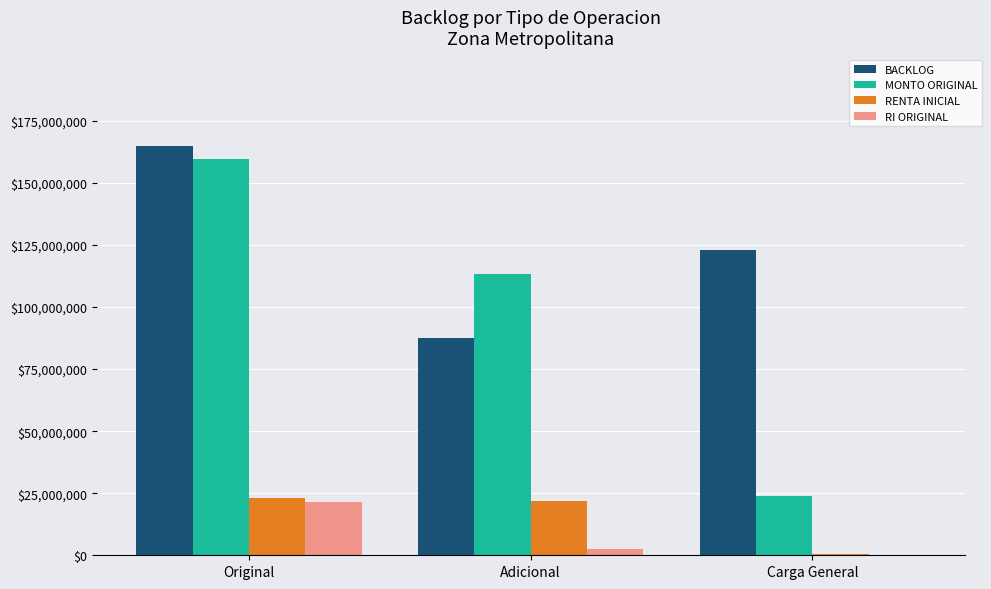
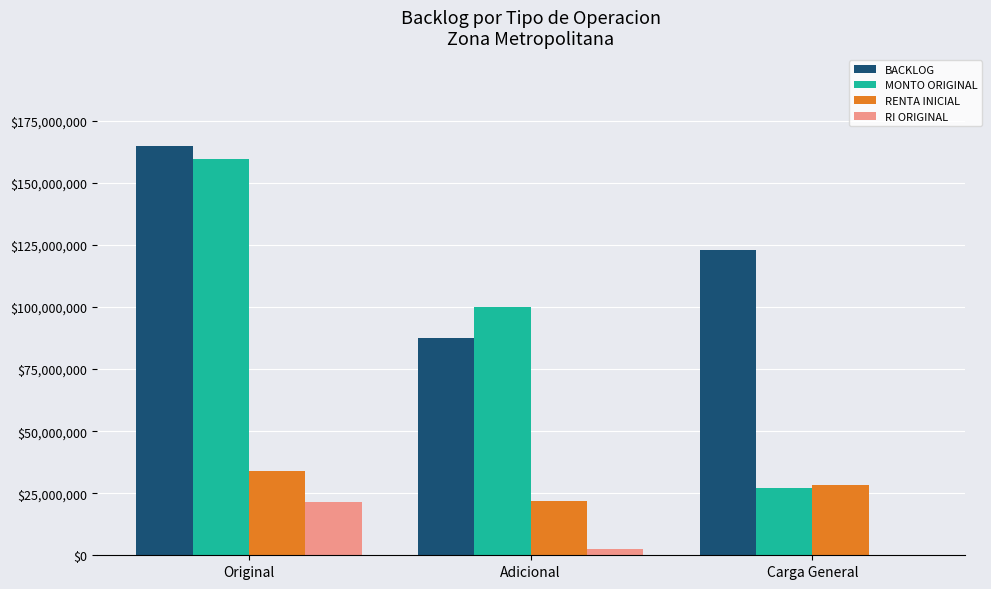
  {
    "BACKLOG": {
      "Original": "$165,000,000",
      "Adicional": "$87,000,000",
      "Carga General": "$123,000,000"
    },
    "MONTO ORIGINAL": {
      "Original": "$159,000,000",
-     "Adicional": "$113,000,000",
-     "Carga General": "$24,000,000"
+     "Adicional": "$100,000,000",
+     "Carga General": "$27,000,000"
    },
    "RENTA INICIAL": {
-     "Original": "$23,000,000",
+     "Original": "$34,000,000",
      "Adicional": "$22,000,000",
-     "Carga General": "$0"
+     "Carga General": "$28,000,000"
    },
    "RI ORIGINAL": {
      "Original": "$22,000,000",
      "Adicional": "$3,000,000",
      "Carga General": "$0"
    }
  }
